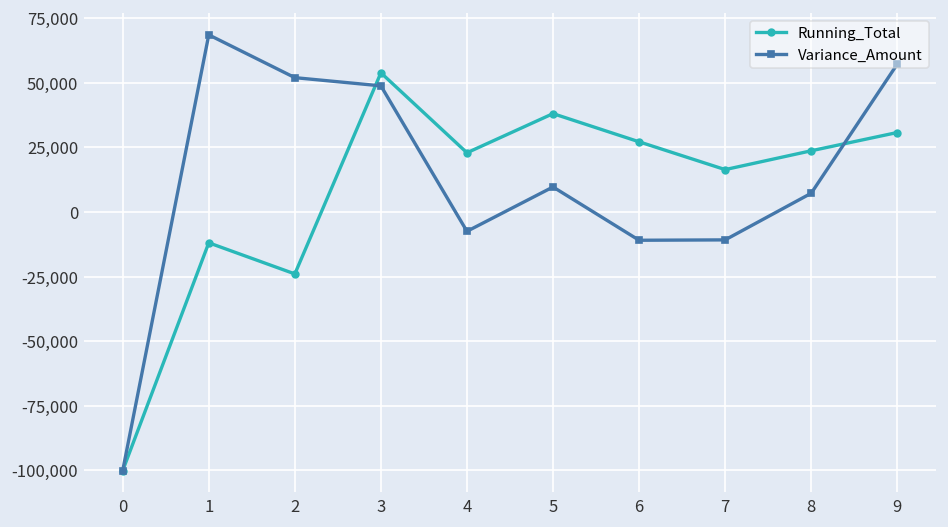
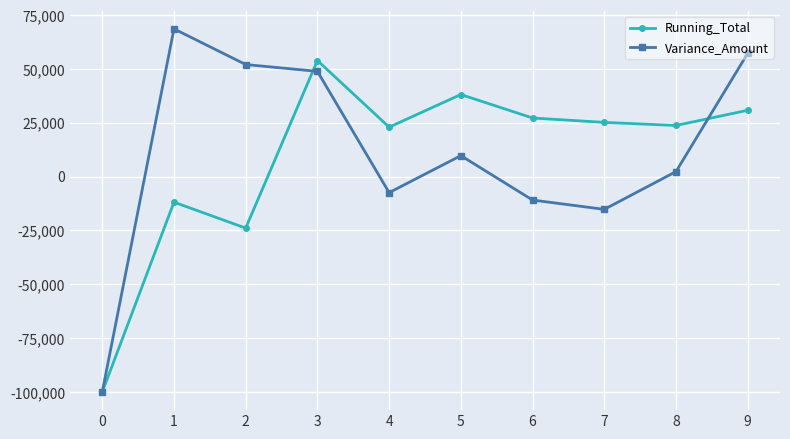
  {
    "Running_Total": {
      "1": "-12,000",
      "2": "-24,000",
      "3": "54,000",
      "4": "23,000",
      "5": "38,000",
      "6": "27,000",
-     "7": "16,000",
+     "7": "25,000",
      "8": "24,000",
      "9": "31,000"
    },
    "Variance_Amount": {
      "1": "69,000",
      "2": "52,000",
      "3": "49,000",
      "4": "-7,000",
      "5": "10,000",
      "6": "-11,000",
-     "7": "-11,000",
-     "8": "7,000"
+     "7": "-15,000",
+     "8": "2,000"
    }
  }
